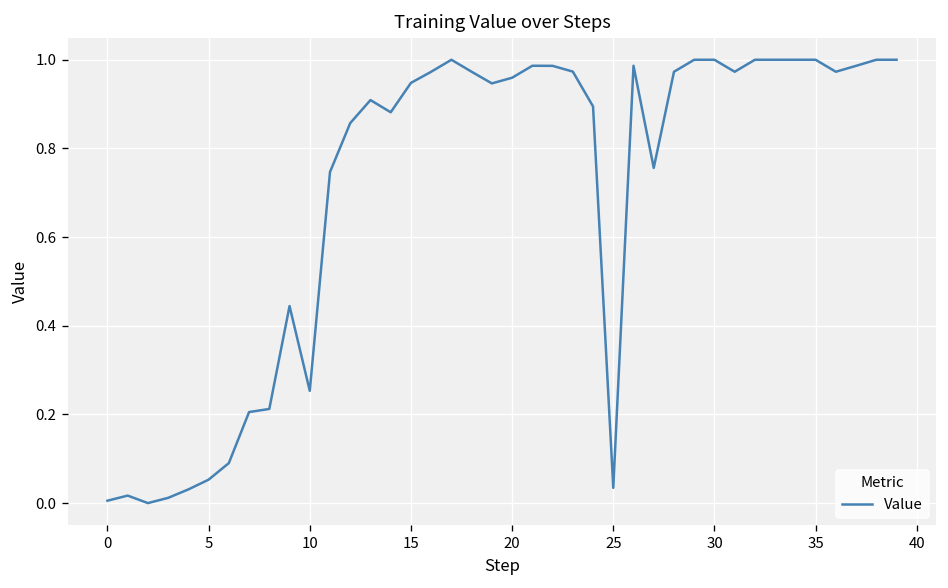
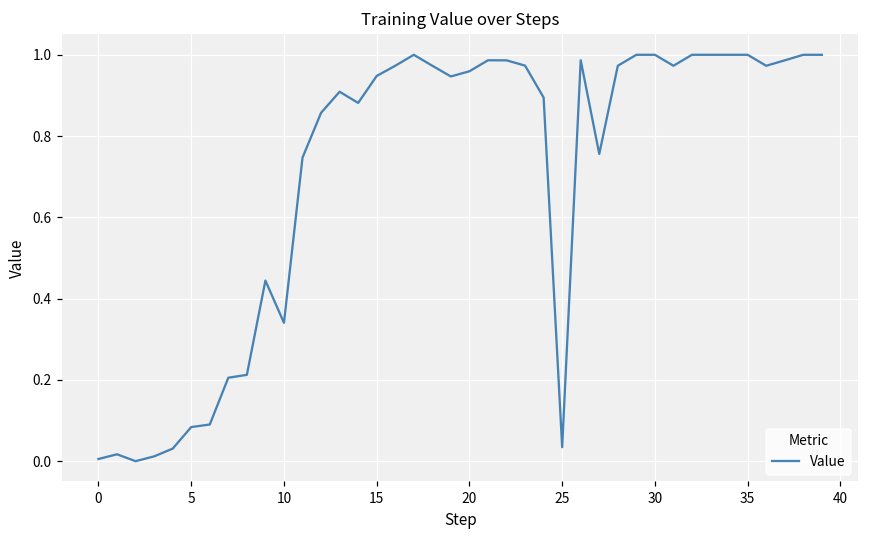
  {
    "0": 0.01,
-   "5": 0.05,
-   "10": 0.25,
+   "5": 0.08,
+   "10": 0.34,
    "15": 0.95,
    "20": 0.96,
    "25": 0.03,
    "30": 1.00,
    "35": 1.00
  }
